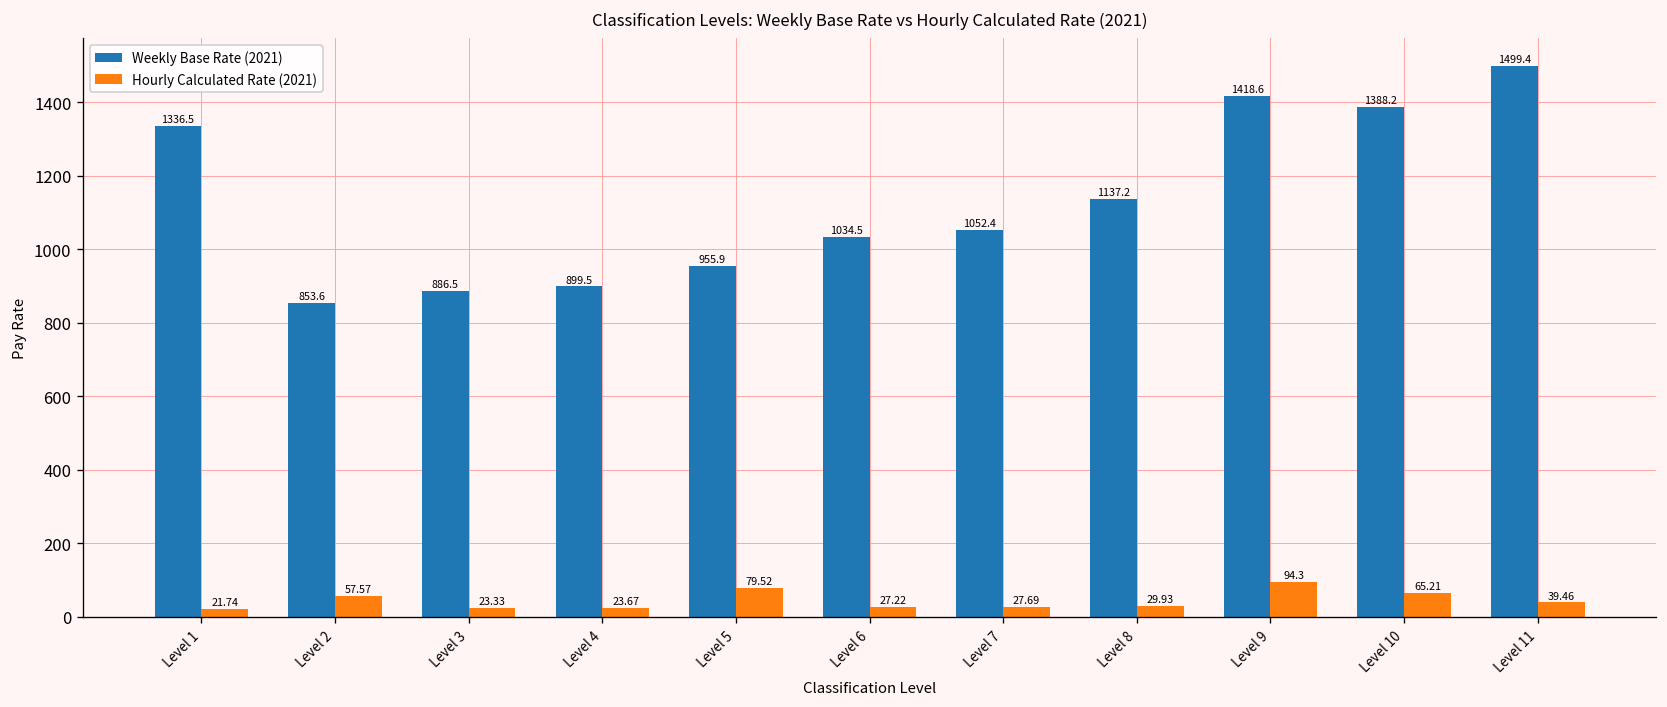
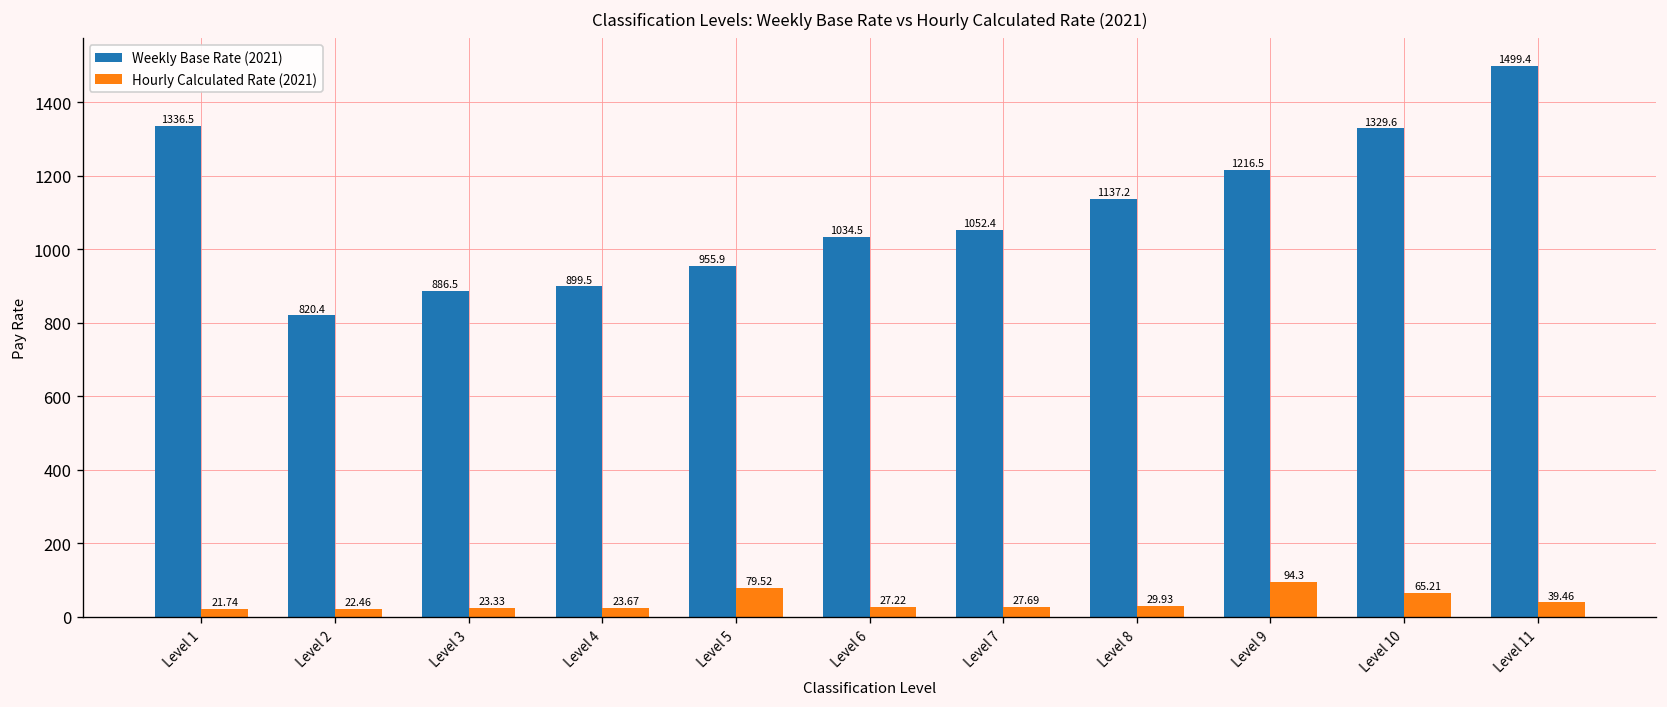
  {
    "Weekly Base Rate (2021)": {
      "Level 1": 1336.5,
-     "Level 2": 853.6,
+     "Level 2": 820.4,
      "Level 3": 886.5,
      "Level 4": 899.5,
      "Level 5": 955.9,
      "Level 6": 1034.5,
      "Level 7": 1052.4,
      "Level 8": 1137.2,
-     "Level 9": 1418.6,
-     "Level 10": 1388.2,
+     "Level 9": 1216.5,
+     "Level 10": 1329.6,
      "Level 11": 1499.4
    },
    "Hourly Calculated Rate (2021)": {
      "Level 1": 21.74,
-     "Level 2": 57.57,
+     "Level 2": 22.46,
      "Level 3": 23.33,
      "Level 4": 23.67,
      "Level 5": 79.52,
      "Level 6": 27.22,
      "Level 7": 27.69,
      "Level 8": 29.93,
      "Level 9": 94.3,
      "Level 10": 65.21,
      "Level 11": 39.46
    }
  }
